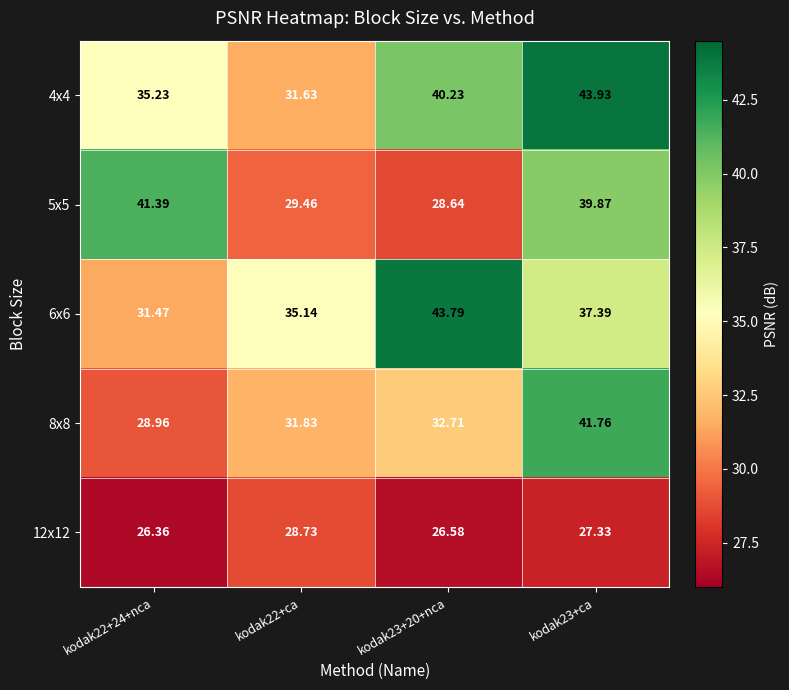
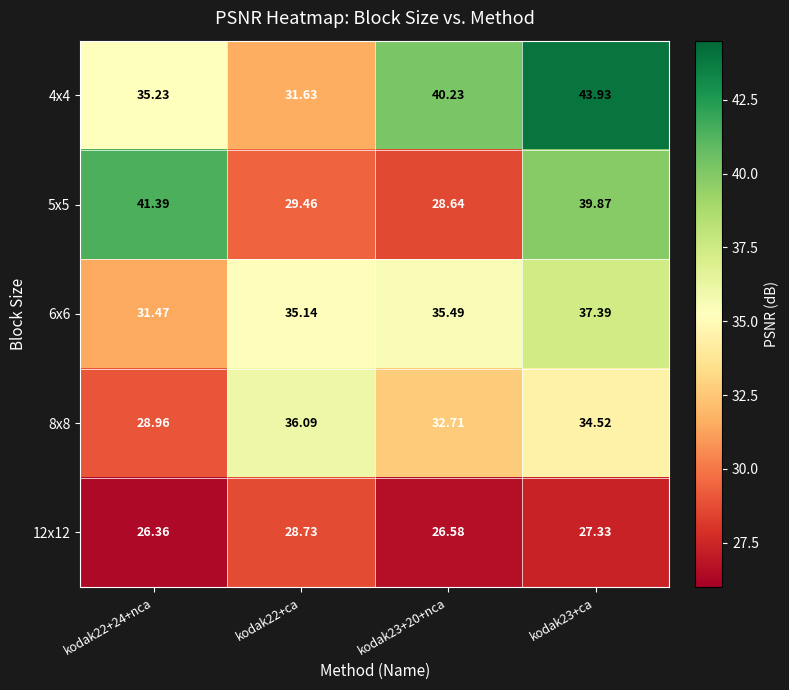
  {
    "4x4": {
      "kodak22+24+nca": 35.23,
      "kodak22+ca": 31.63,
      "kodak23+20+nca": 40.23,
      "kodak23+ca": 43.93
    },
    "5x5": {
      "kodak22+24+nca": 41.39,
      "kodak22+ca": 29.46,
      "kodak23+20+nca": 28.64,
      "kodak23+ca": 39.87
    },
    "6x6": {
      "kodak22+24+nca": 31.47,
      "kodak22+ca": 35.14,
-     "kodak23+20+nca": 43.79,
+     "kodak23+20+nca": 35.49,
      "kodak23+ca": 37.39
    },
    "8x8": {
      "kodak22+24+nca": 28.96,
-     "kodak22+ca": 31.83,
+     "kodak22+ca": 36.09,
      "kodak23+20+nca": 32.71,
-     "kodak23+ca": 41.76
+     "kodak23+ca": 34.52
    },
    "12x12": {
      "kodak22+24+nca": 26.36,
      "kodak22+ca": 28.73,
      "kodak23+20+nca": 26.58,
      "kodak23+ca": 27.33
    }
  }
